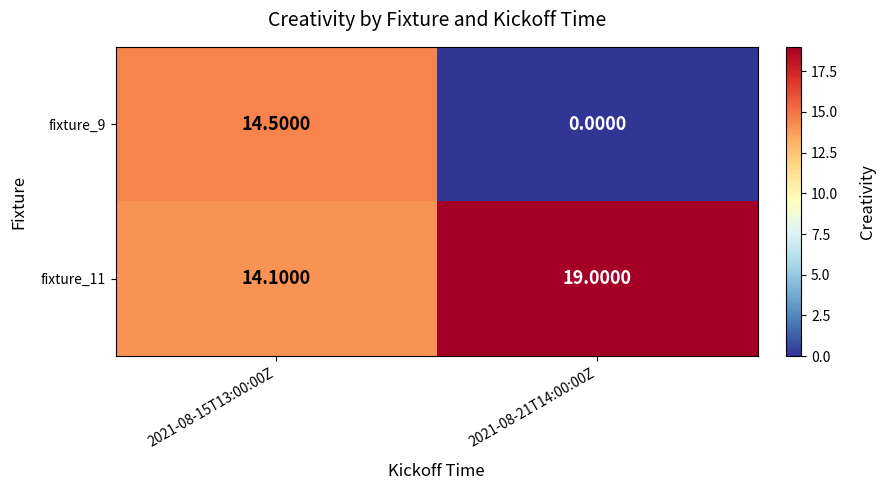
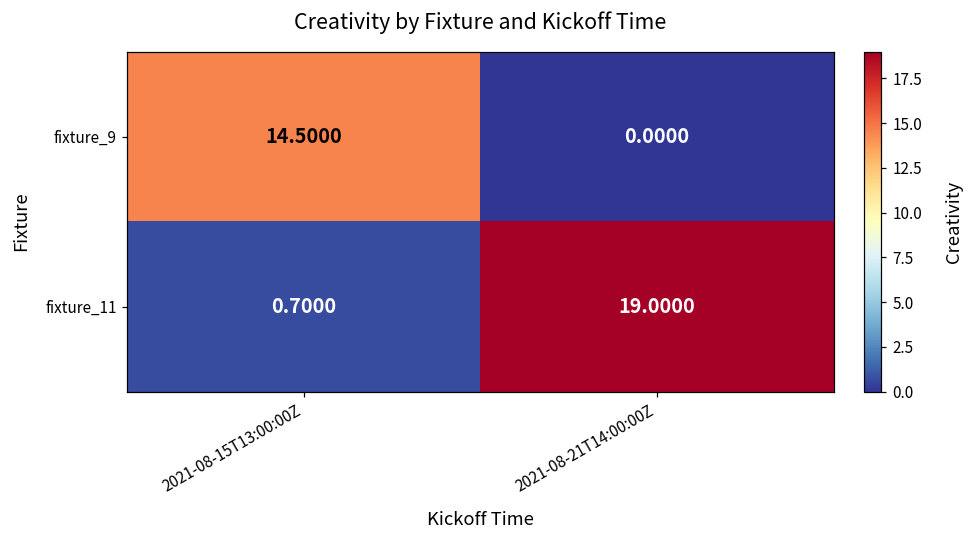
  {
    "fixture_9": {
      "2021-08-15T13:00:00Z": 14.5000,
      "2021-08-21T14:00:00Z": 0.0000
    },
    "fixture_11": {
-     "2021-08-15T13:00:00Z": 14.1000,
+     "2021-08-15T13:00:00Z": 0.7000,
      "2021-08-21T14:00:00Z": 19.0000
    }
  }
